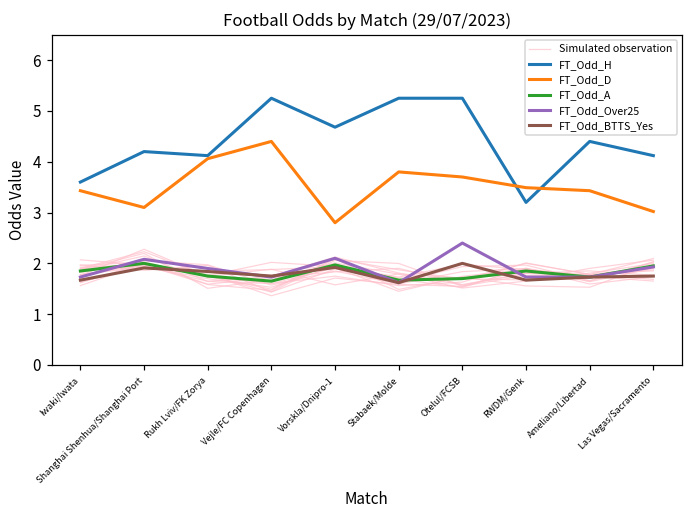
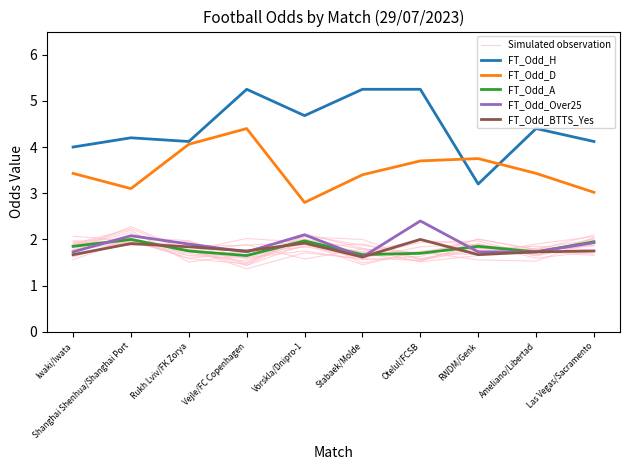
  {
    "FT_Odd_H": {
-     "Iwaki/Iwata": 3.6,
+     "Iwaki/Iwata": 4.0,
      "Shanghai Shenhua/Shanghai Port": 4.2,
      "Rukh Lviv/FK Zorya": 4.1,
      "Vejle/FC Copenhagen": 5.3,
      "Vorskla/Dnipro-1": 4.7,
      "Stabaek/Molde": 5.3,
      "Otelul/FCSB": 5.3,
      "RWDM/Genk": 3.2,
      "Ameliano/Libertad": 4.4,
      "Las Vegas/Sacramento": 4.1
    },
    "FT_Odd_D": {
      "Iwaki/Iwata": 3.4,
      "Shanghai Shenhua/Shanghai Port": 3.1,
      "Rukh Lviv/FK Zorya": 4.1,
      "Vejle/FC Copenhagen": 4.4,
      "Vorskla/Dnipro-1": 2.8,
-     "Stabaek/Molde": 3.8,
+     "Stabaek/Molde": 3.4,
      "Otelul/FCSB": 3.7,
-     "RWDM/Genk": 3.5,
+     "RWDM/Genk": 3.8,
      "Ameliano/Libertad": 3.4,
      "Las Vegas/Sacramento": 3.0
    },
    "FT_Odd_Over25": {
      "Otelul/FCSB": 2.4
    }
  }
